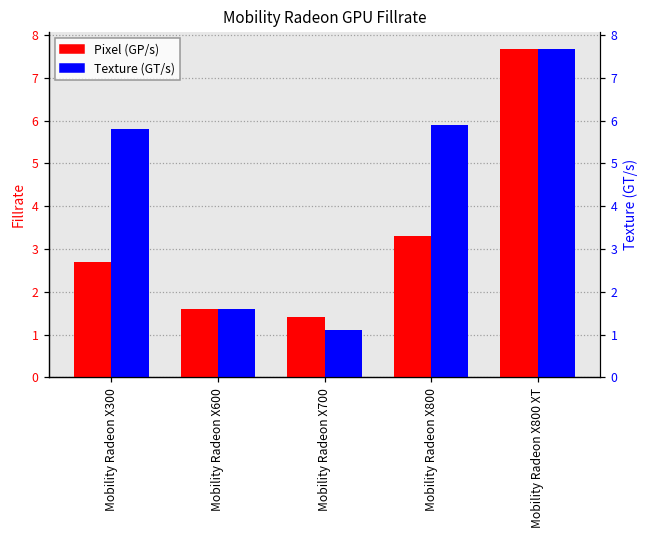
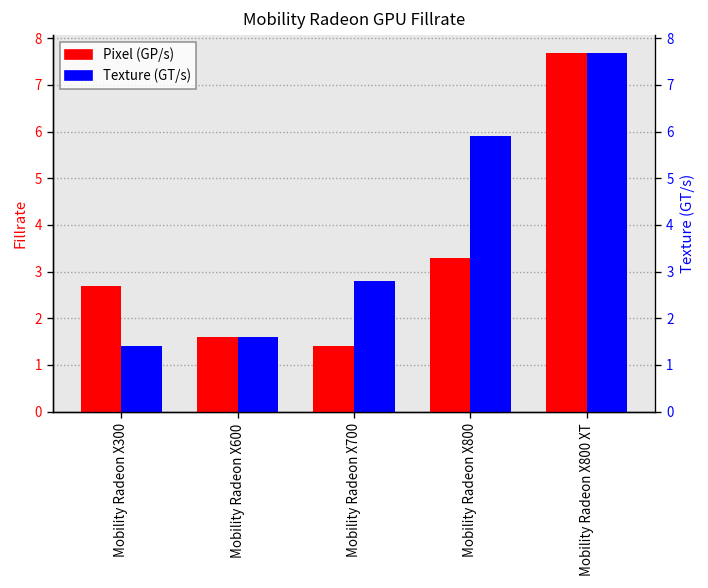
  {
    "Pixel (GP/s)": {
      "Mobility Radeon X300": 2.7,
      "Mobility Radeon X600": 1.6,
      "Mobility Radeon X700": 1.4,
      "Mobility Radeon X800": 3.3,
      "Mobility Radeon X800 XT": 7.7
    },
    "Texture (GT/s)": {
-     "Mobility Radeon X300": 5.8,
+     "Mobility Radeon X300": 1.4,
      "Mobility Radeon X600": 1.6,
-     "Mobility Radeon X700": 1.1,
+     "Mobility Radeon X700": 2.8,
      "Mobility Radeon X800": 5.9,
      "Mobility Radeon X800 XT": 7.7
    }
  }
